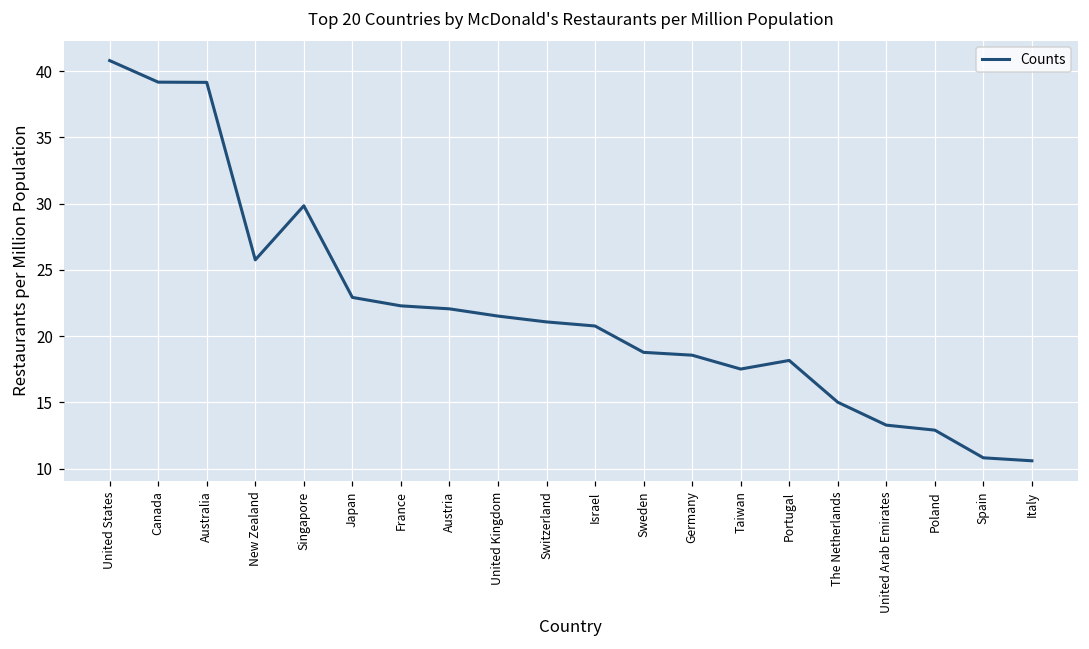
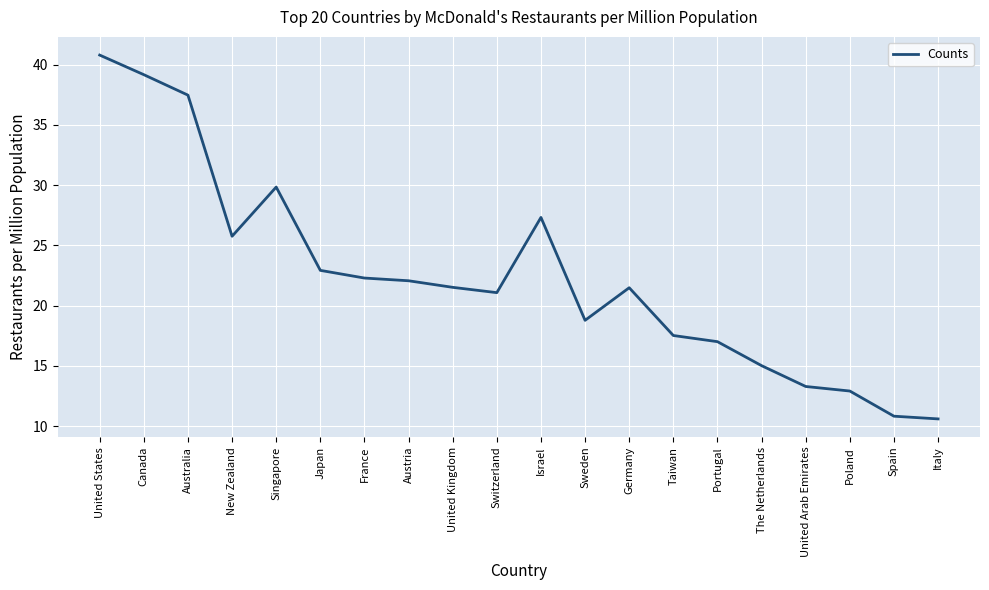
  {
    "United States": 40.8,
    "Canada": 39.2,
-   "Australia": 39.2,
+   "Australia": 37.5,
    "New Zealand": 25.8,
    "Singapore": 29.8,
    "Japan": 22.9,
    "France": 22.3,
    "Austria": 22.1,
    "United Kingdom": 21.5,
    "Switzerland": 21.1,
-   "Israel": 20.8,
+   "Israel": 27.3,
    "Sweden": 18.8,
-   "Germany": 18.6,
+   "Germany": 21.5,
    "Taiwan": 17.5,
-   "Portugal": 18.2,
+   "Portugal": 17.0,
    "The Netherlands": 15.0,
    "United Arab Emirates": 13.3,
    "Poland": 12.9,
    "Spain": 10.8,
    "Italy": 10.6
  }
